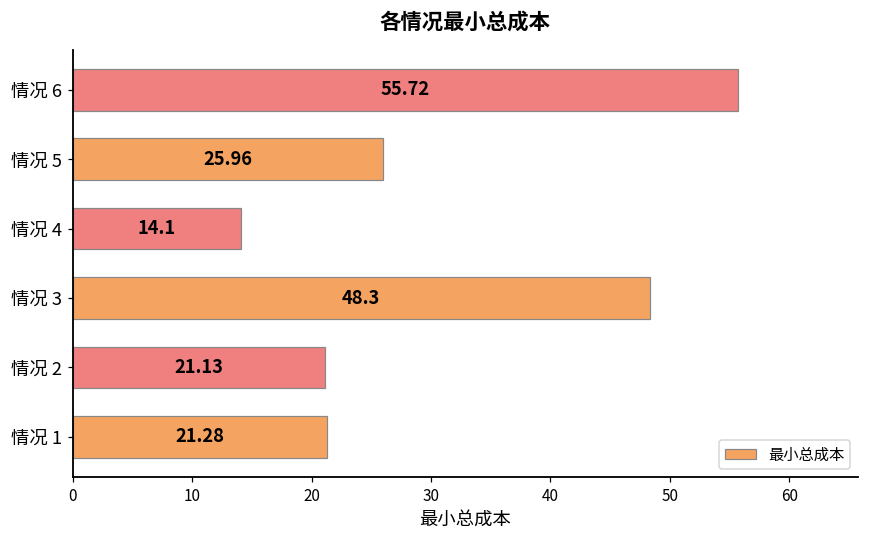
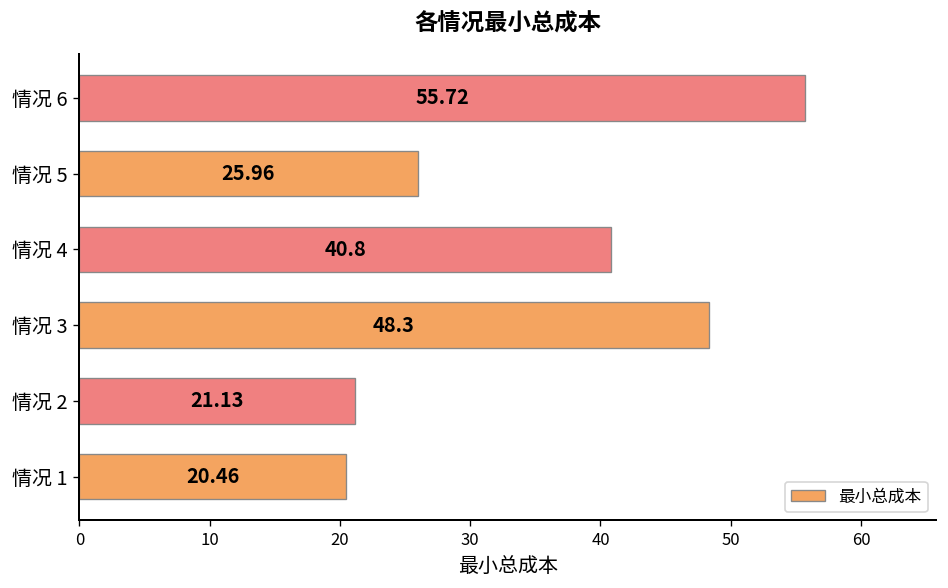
  {
    "情况 6": 55.72,
    "情况 5": 25.96,
-   "情况 4": 14.1,
+   "情况 4": 40.8,
    "情况 3": 48.3,
    "情况 2": 21.13,
-   "情况 1": 21.28
+   "情况 1": 20.46
  }
